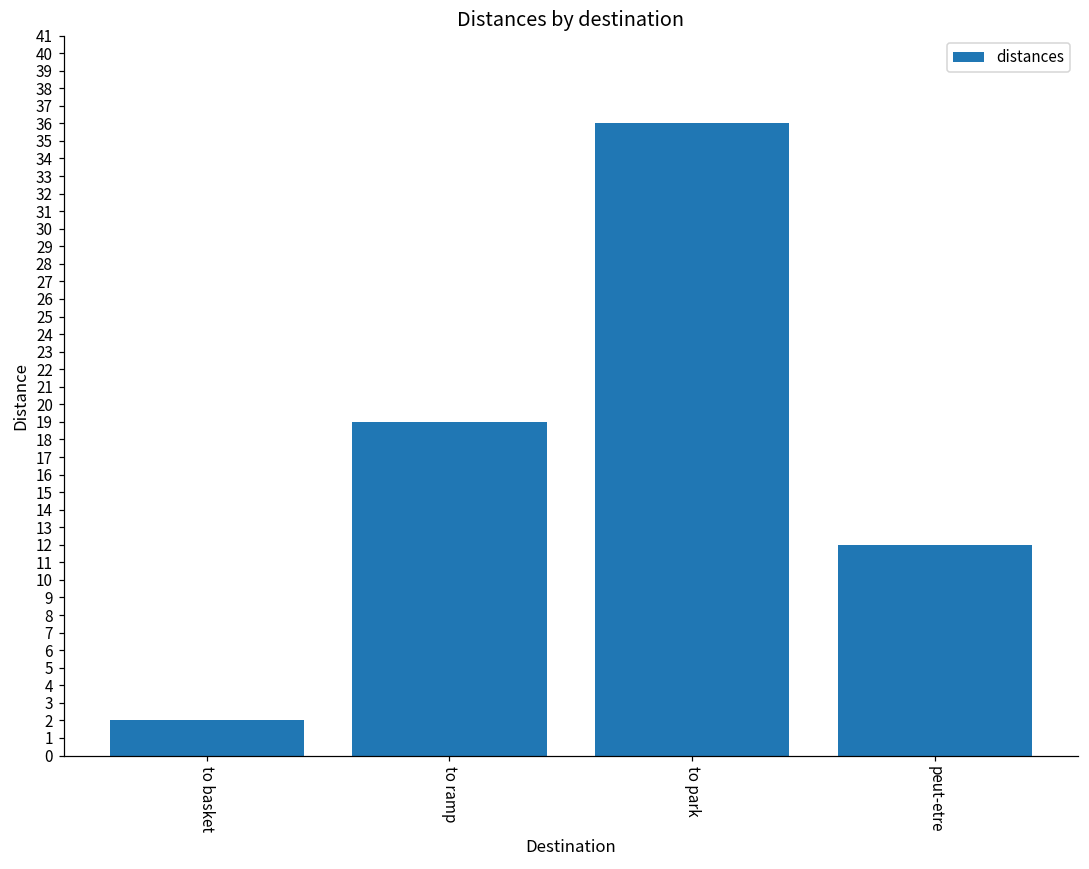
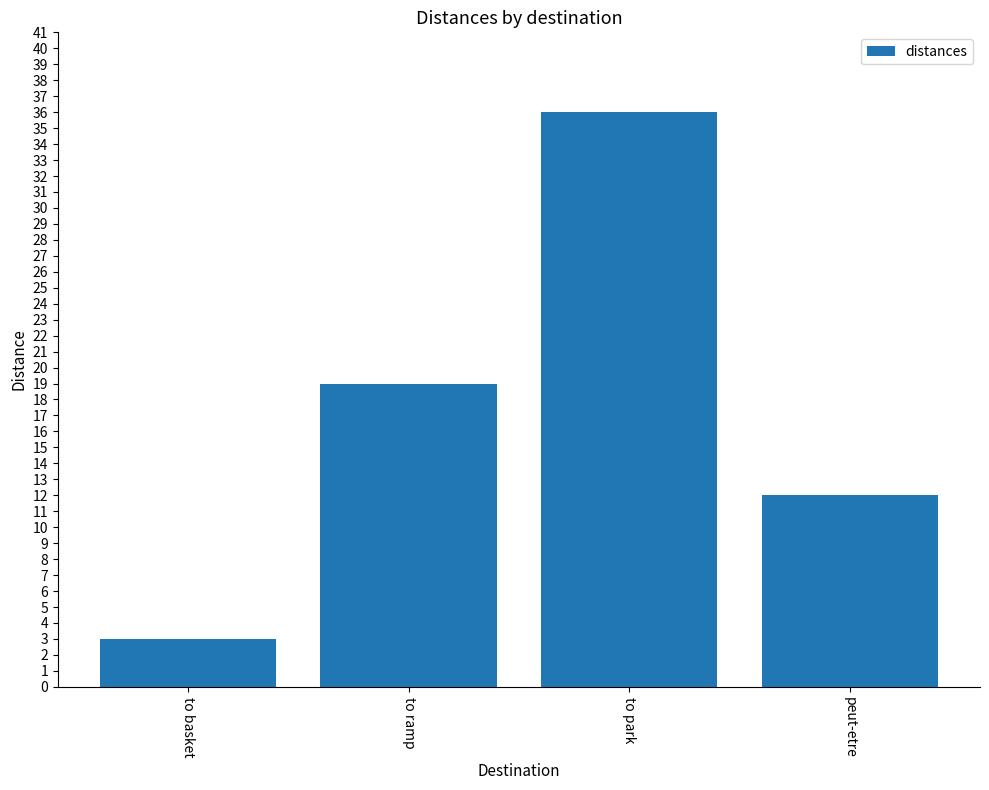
  {
-   "to basket": 2,
+   "to basket": 3,
    "to ramp": 19,
    "to park": 36,
    "peut-etre": 12
  }
